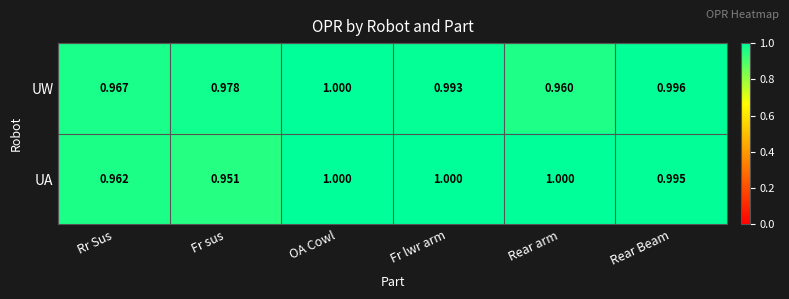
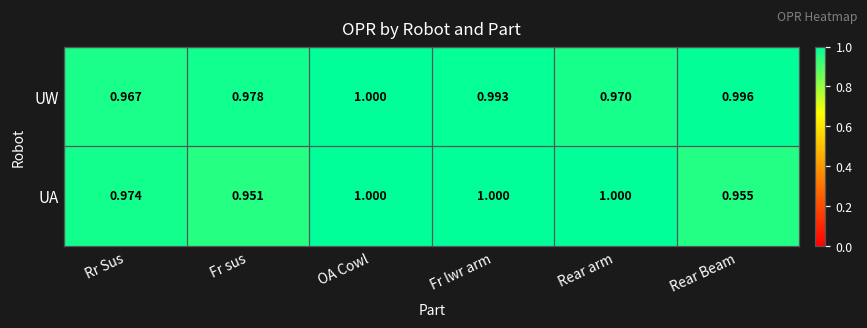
  {
    "UW": {
      "Rr Sus": 0.967,
      "Fr sus": 0.978,
      "OA Cowl": 1.000,
      "Fr lwr arm": 0.993,
-     "Rear arm": 0.960,
+     "Rear arm": 0.970,
      "Rear Beam": 0.996
    },
    "UA": {
-     "Rr Sus": 0.962,
+     "Rr Sus": 0.974,
      "Fr sus": 0.951,
      "OA Cowl": 1.000,
      "Fr lwr arm": 1.000,
      "Rear arm": 1.000,
-     "Rear Beam": 0.995
+     "Rear Beam": 0.955
    }
  }
